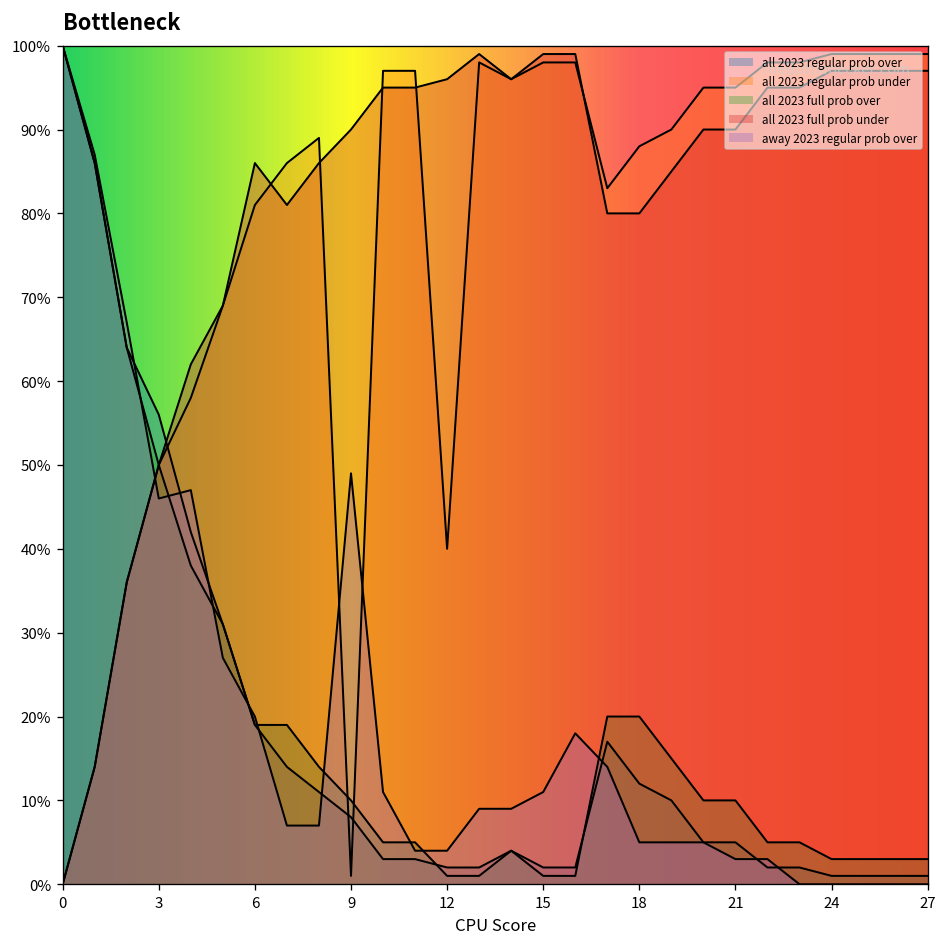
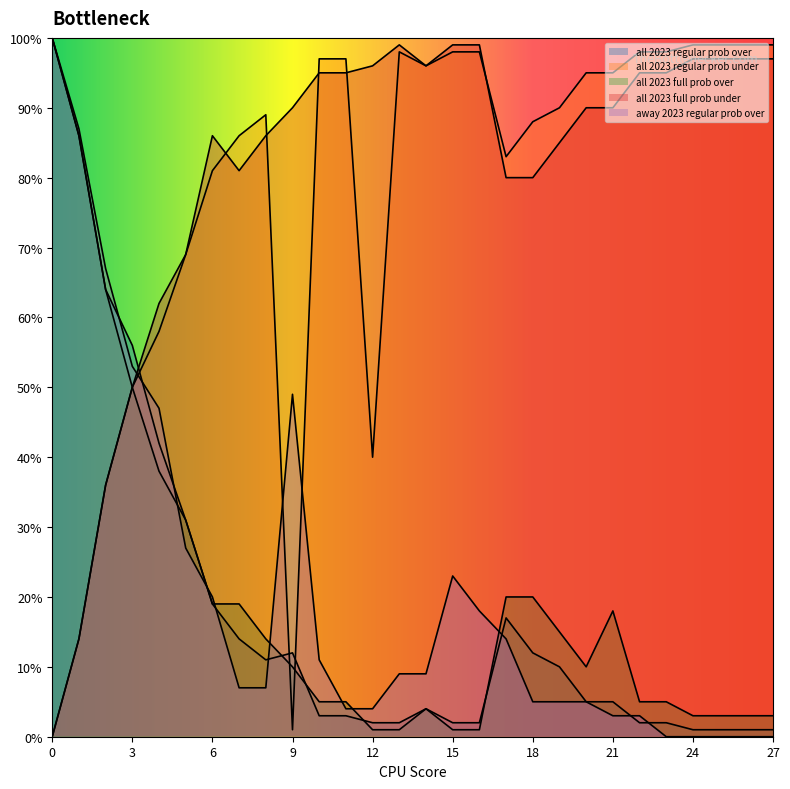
  {
    "all 2023 regular prob over": {
      "3": "56%",
-     "9": "8%",
+     "9": "12%",
      "12": "2%",
      "15": "2%",
      "18": "12%",
      "21": "5%",
      "24": "1%",
      "27": "1%"
    },
    "all 2023 full prob over": {
      "9": "10%",
      "12": "1%",
      "15": "1%",
      "18": "20%",
-     "21": "10%",
+     "21": "18%",
      "24": "3%",
      "27": "3%"
    },
    "away 2023 regular prob over": {
-     "3": "46%",
+     "3": "53%",
      "6": "20%",
      "9": "49%",
      "12": "4%",
-     "15": "11%",
+     "15": "23%",
      "18": "5%",
      "21": "3%",
      "24": "0%",
      "27": "0%"
    }
  }
